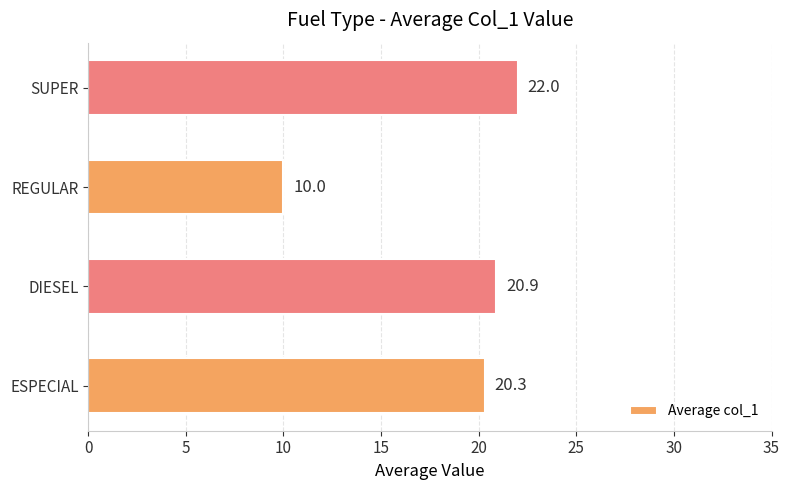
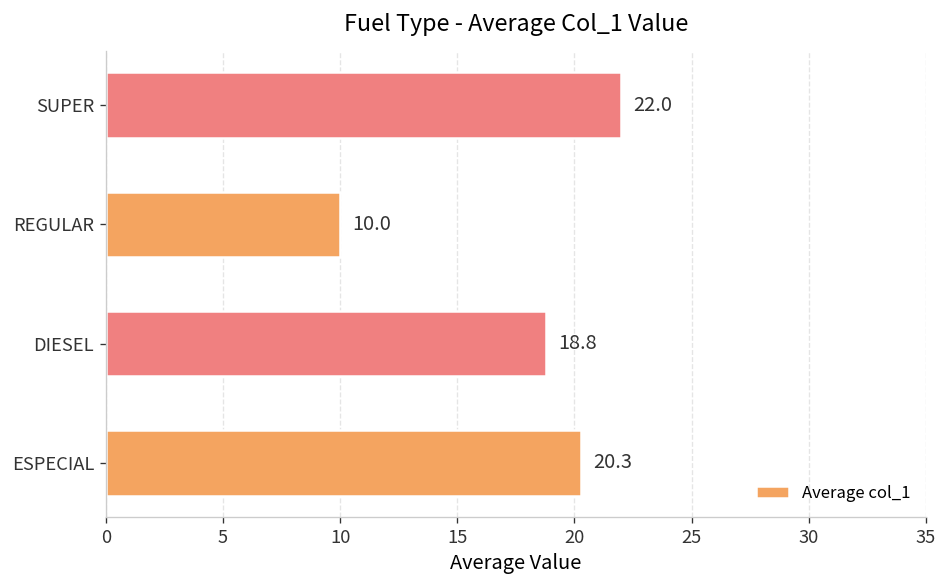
  {
    "SUPER": 22.0,
    "REGULAR": 10.0,
-   "DIESEL": 20.9,
+   "DIESEL": 18.8,
    "ESPECIAL": 20.3
  }
